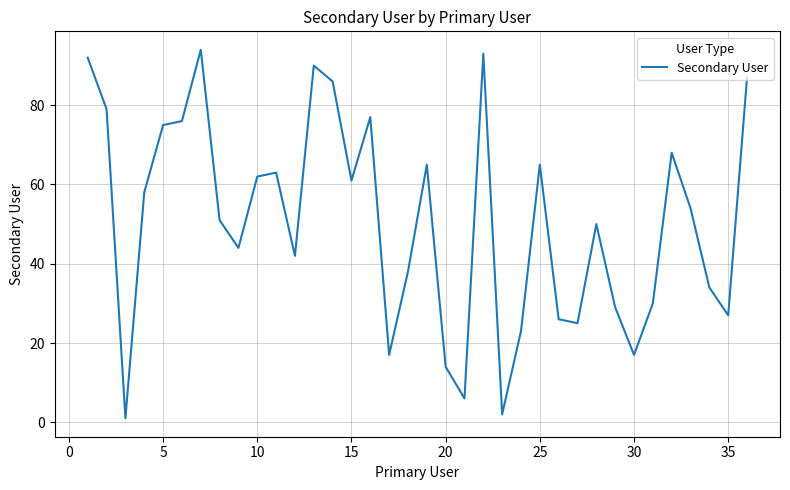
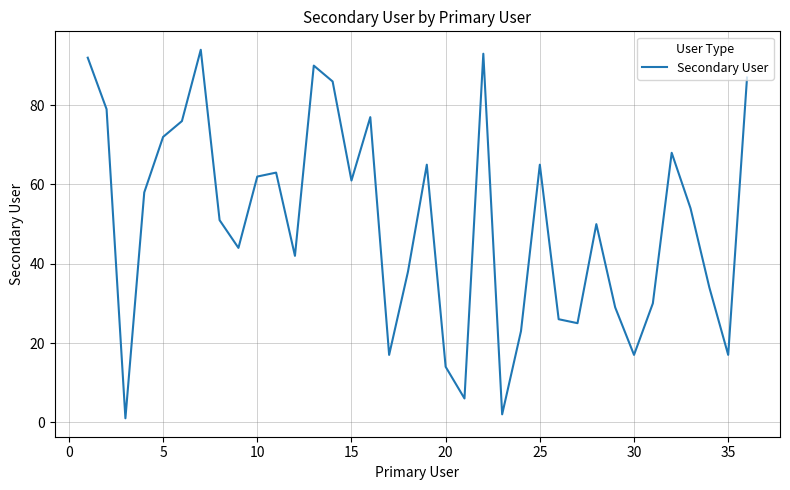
  {
-   "5": 75,
+   "5": 72,
    "10": 62,
    "15": 61,
    "20": 14,
    "25": 65,
    "30": 17,
-   "35": 27
+   "35": 17
  }
